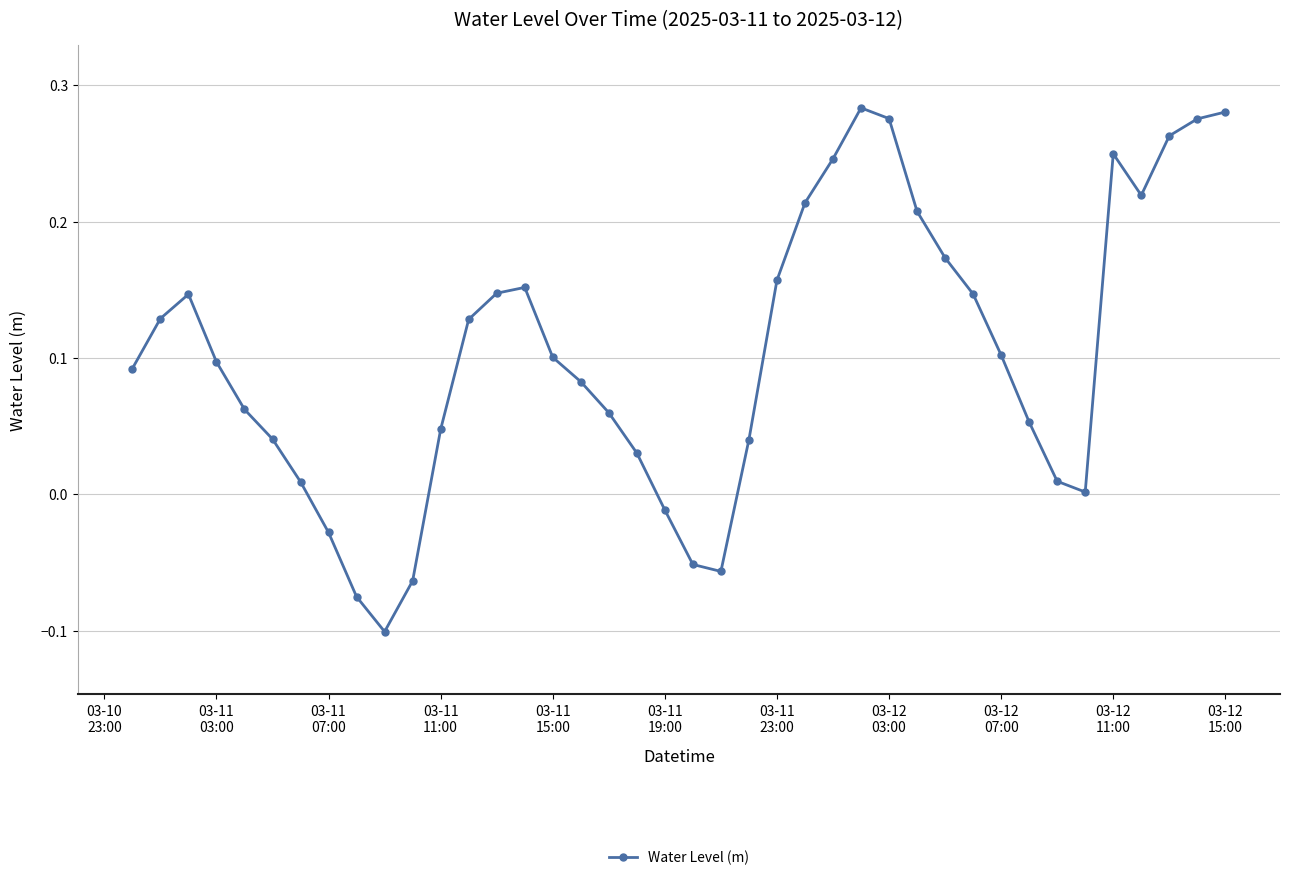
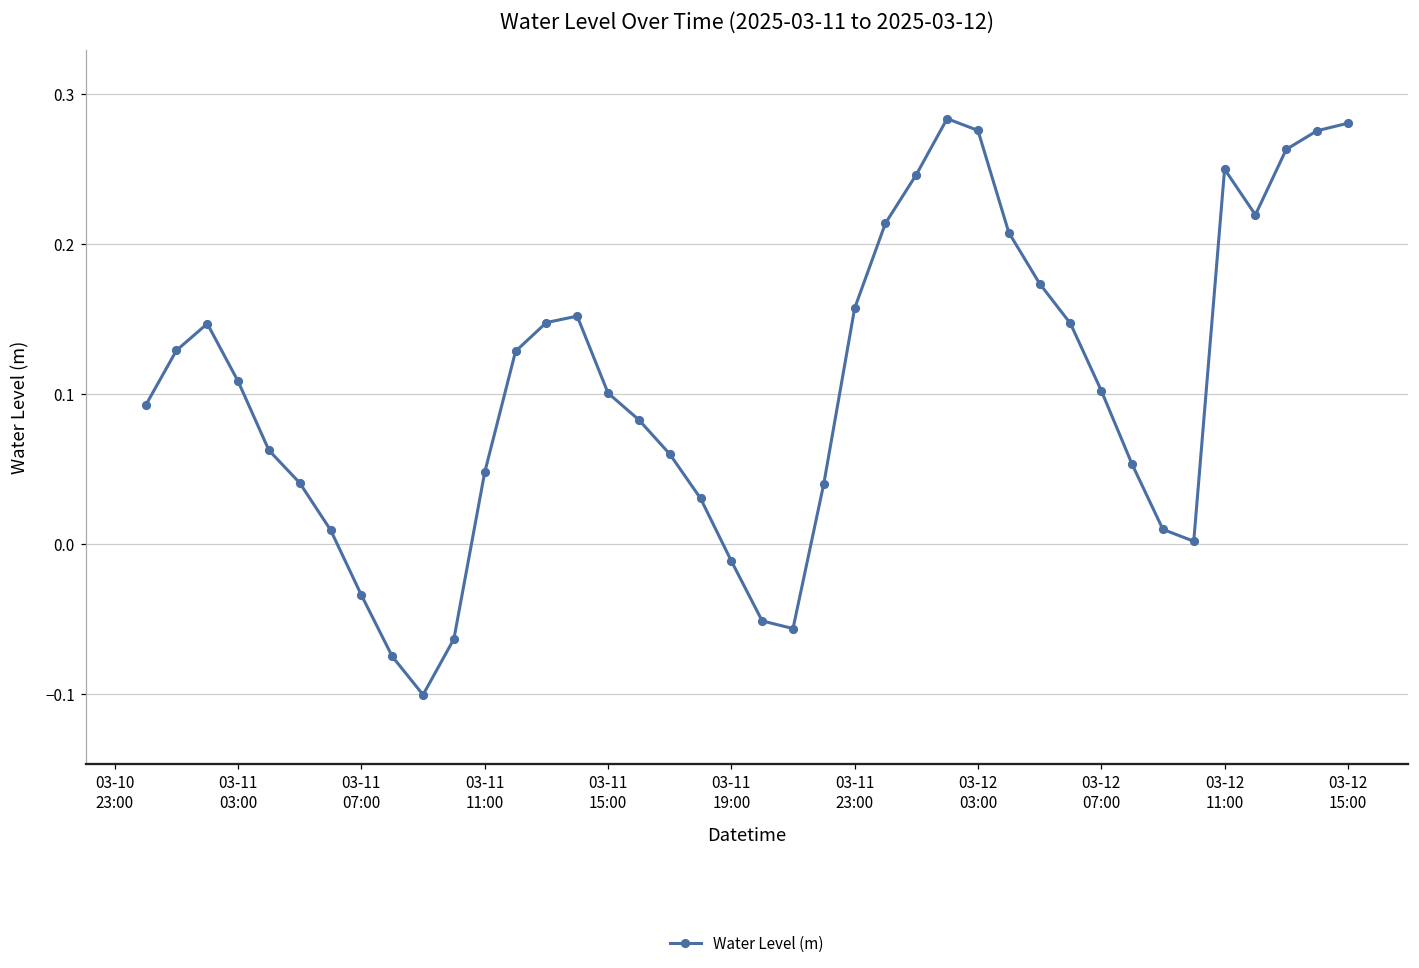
  {
-   "03-11 03:00": 0.097,
-   "03-11 07:00": -0.028,
+   "03-11 03:00": 0.108,
+   "03-11 07:00": -0.034,
    "03-11 11:00": 0.048,
    "03-11 15:00": 0.100,
    "03-11 19:00": -0.012,
    "03-11 23:00": 0.157,
    "03-12 03:00": 0.276,
    "03-12 07:00": 0.102,
    "03-12 11:00": 0.250,
    "03-12 15:00": 0.280
  }
